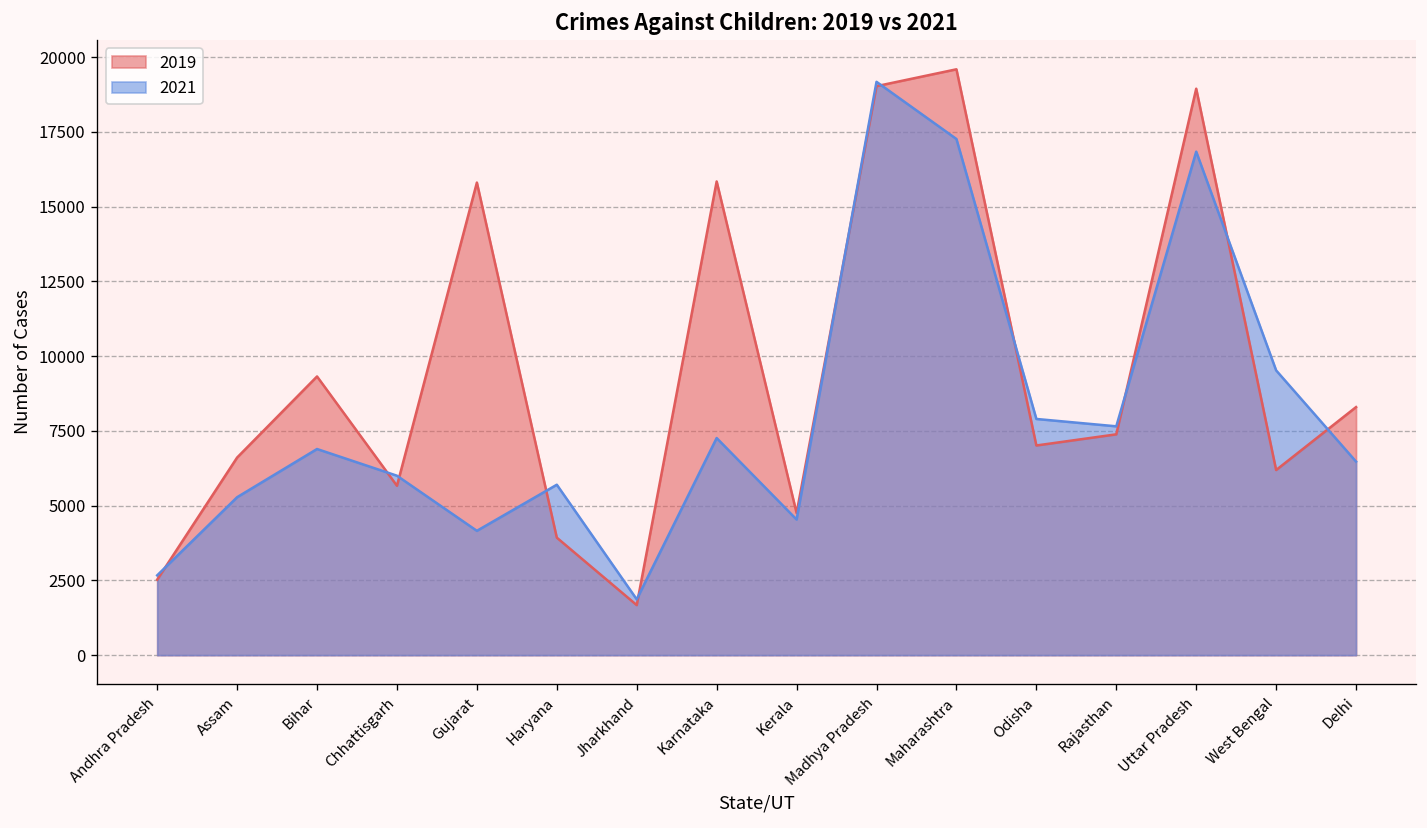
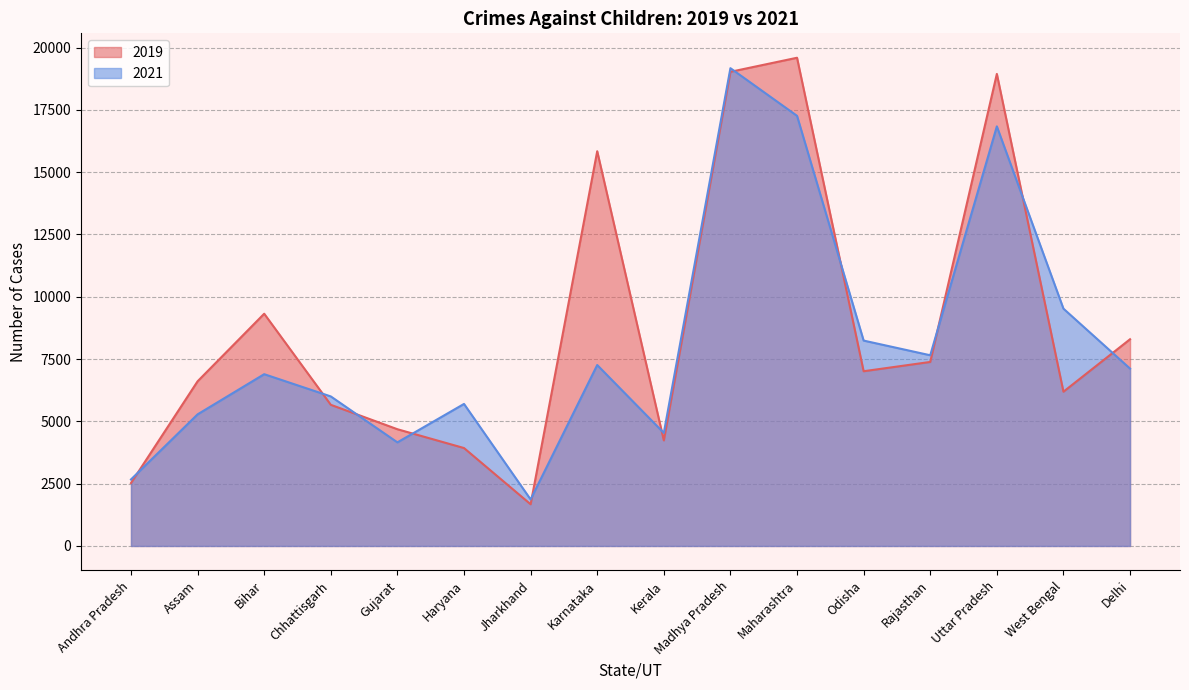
  {
    "2019": {
      "Andhra Pradesh": 2500,
      "Assam": 6600,
      "Bihar": 9300,
      "Chhattisgarh": 5700,
-     "Gujarat": 15800,
+     "Gujarat": 4700,
      "Haryana": 3900,
      "Jharkhand": 1700,
      "Karnataka": 15800,
-     "Kerala": 4800,
+     "Kerala": 4200,
      "Madhya Pradesh": 19000,
      "Maharashtra": 19600,
      "Odisha": 7000,
      "Rajasthan": 7400,
      "Uttar Pradesh": 18900,
      "West Bengal": 6200,
      "Delhi": 8300
    },
    "2021": {
      "Andhra Pradesh": 2700,
      "Assam": 5300,
      "Bihar": 6900,
      "Chhattisgarh": 6000,
      "Gujarat": 4200,
      "Haryana": 5700,
      "Jharkhand": 1900,
      "Karnataka": 7300,
      "Kerala": 4500,
      "Madhya Pradesh": 19200,
      "Maharashtra": 17300,
-     "Odisha": 7900,
+     "Odisha": 8200,
      "Rajasthan": 7700,
      "Uttar Pradesh": 16800,
      "West Bengal": 9500,
-     "Delhi": 6500
+     "Delhi": 7100
    }
  }
